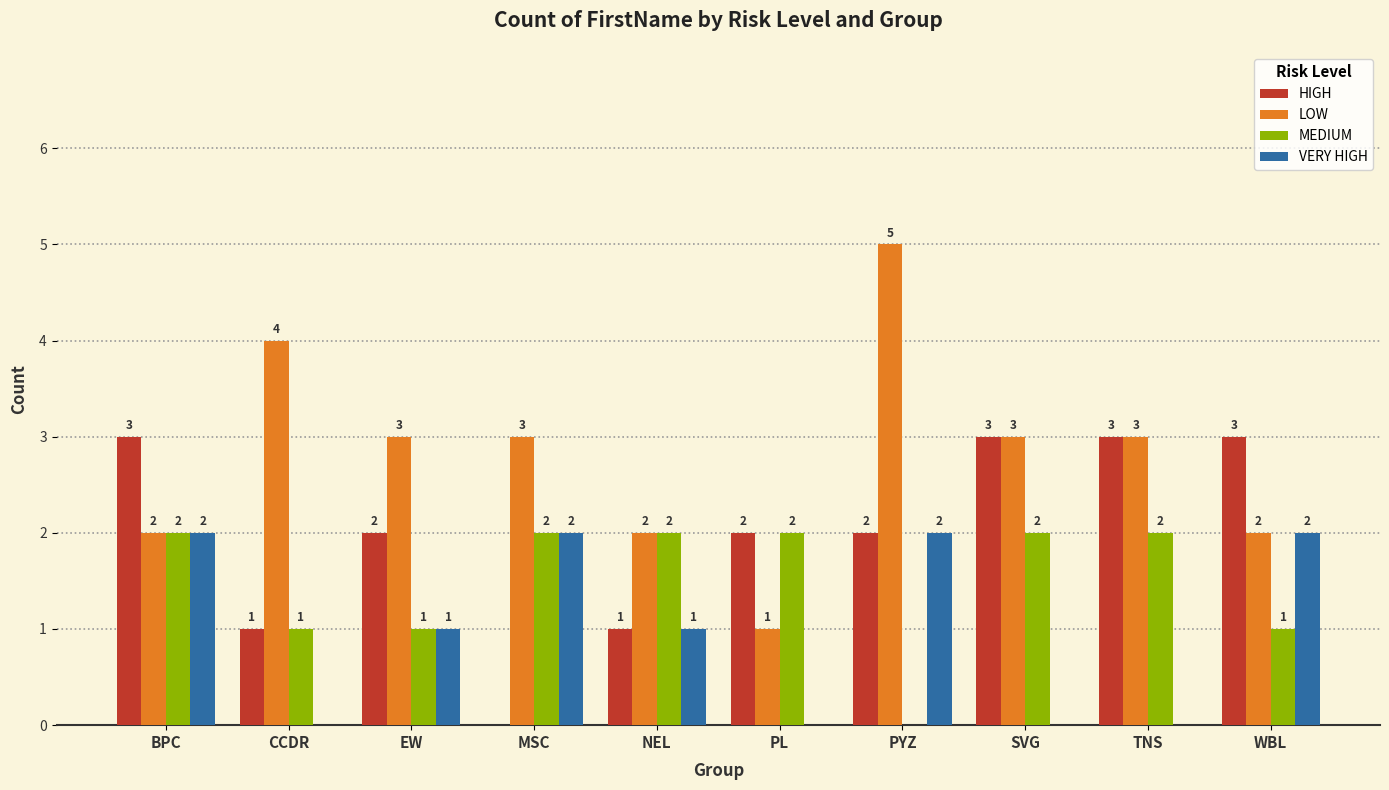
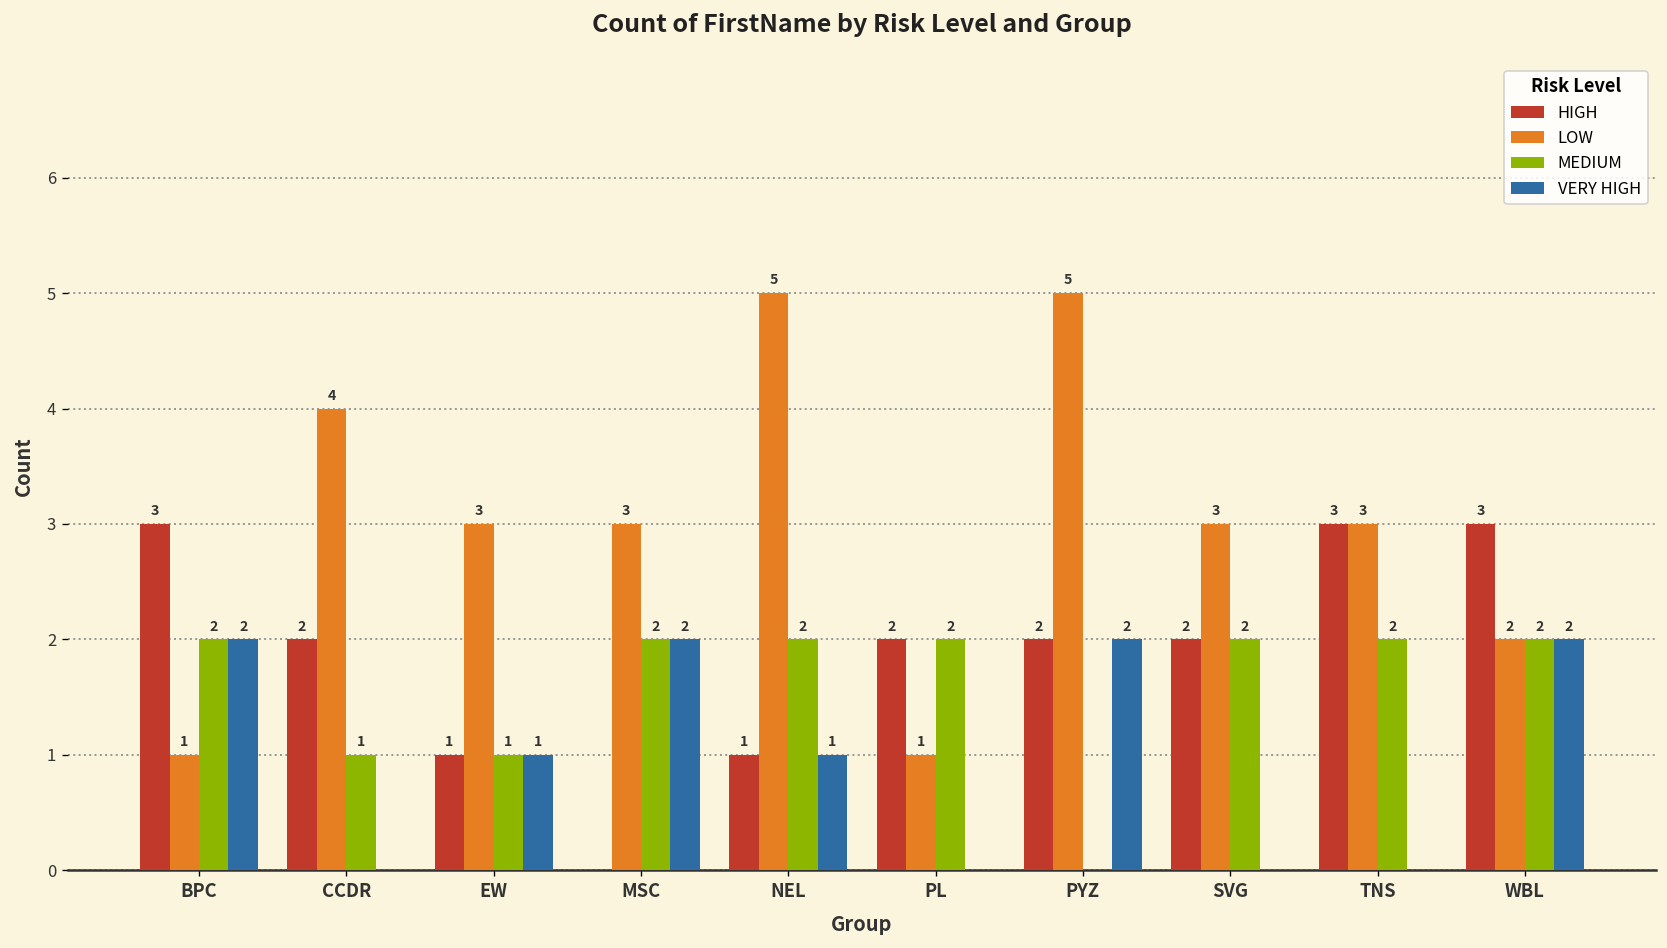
  {
    "HIGH": {
      "BPC": 3,
-     "CCDR": 1,
-     "EW": 2,
+     "CCDR": 2,
+     "EW": 1,
      "NEL": 1,
      "PL": 2,
      "PYZ": 2,
-     "SVG": 3,
+     "SVG": 2,
      "TNS": 3,
      "WBL": 3
    },
    "LOW": {
-     "BPC": 2,
+     "BPC": 1,
      "CCDR": 4,
      "EW": 3,
      "MSC": 3,
-     "NEL": 2,
+     "NEL": 5,
      "PL": 1,
      "PYZ": 5,
      "SVG": 3,
      "TNS": 3,
      "WBL": 2
    },
    "MEDIUM": {
      "BPC": 2,
      "CCDR": 1,
      "EW": 1,
      "MSC": 2,
      "NEL": 2,
      "PL": 2,
      "SVG": 2,
      "TNS": 2,
-     "WBL": 1
+     "WBL": 2
    },
    "VERY HIGH": {
      "BPC": 2,
      "EW": 1,
      "MSC": 2,
      "NEL": 1,
      "PYZ": 2,
      "WBL": 2
    }
  }
